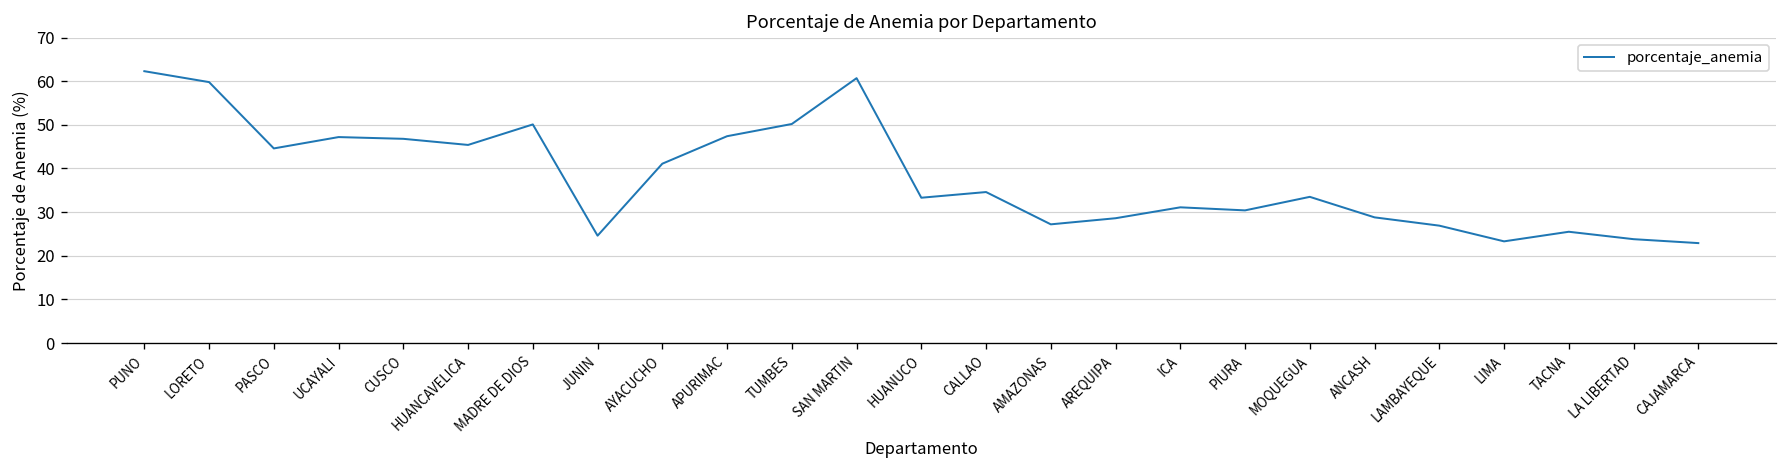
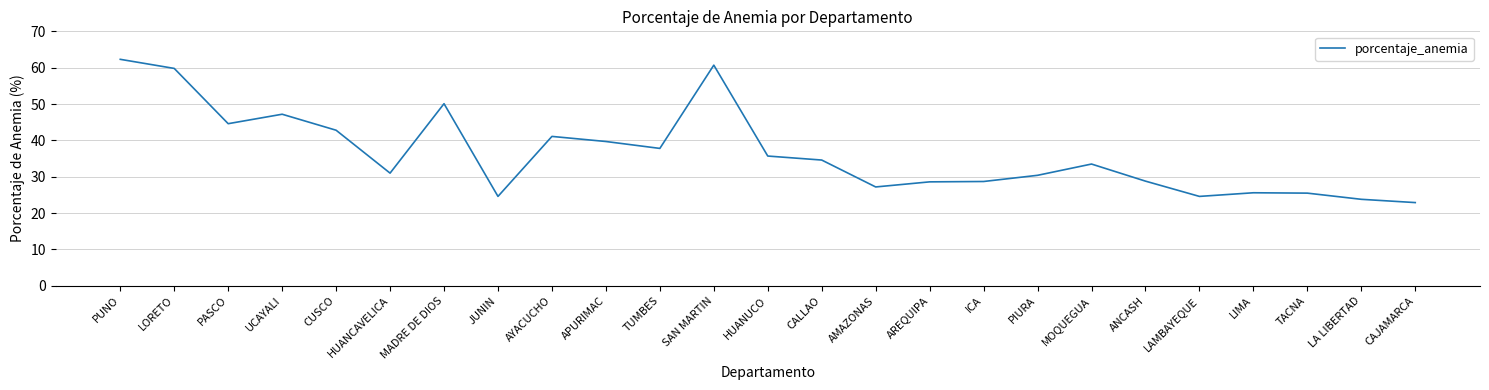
  {
    "PUNO": 62,
    "LORETO": 60,
    "PASCO": 45,
    "UCAYALI": 47,
-   "CUSCO": 47,
-   "HUANCAVELICA": 45,
+   "CUSCO": 43,
+   "HUANCAVELICA": 31,
    "MADRE DE DIOS": 50,
    "JUNIN": 25,
    "AYACUCHO": 41,
-   "APURIMAC": 47,
-   "TUMBES": 50,
+   "APURIMAC": 40,
+   "TUMBES": 38,
    "SAN MARTIN": 61,
-   "HUANUCO": 33,
+   "HUANUCO": 36,
    "CALLAO": 35,
    "AMAZONAS": 27,
    "AREQUIPA": 29,
-   "ICA": 31,
+   "ICA": 29,
    "PIURA": 30,
    "MOQUEGUA": 34,
    "ANCASH": 29,
-   "LAMBAYEQUE": 27,
-   "LIMA": 23,
+   "LAMBAYEQUE": 25,
+   "LIMA": 26,
    "TACNA": 26,
    "LA LIBERTAD": 24,
    "CAJAMARCA": 23
  }
